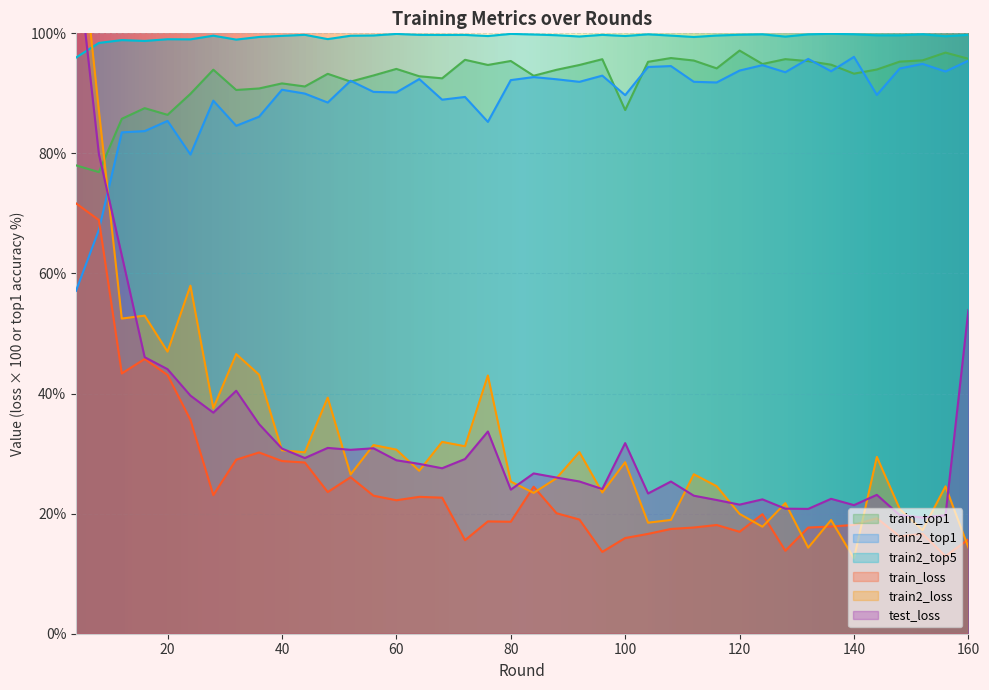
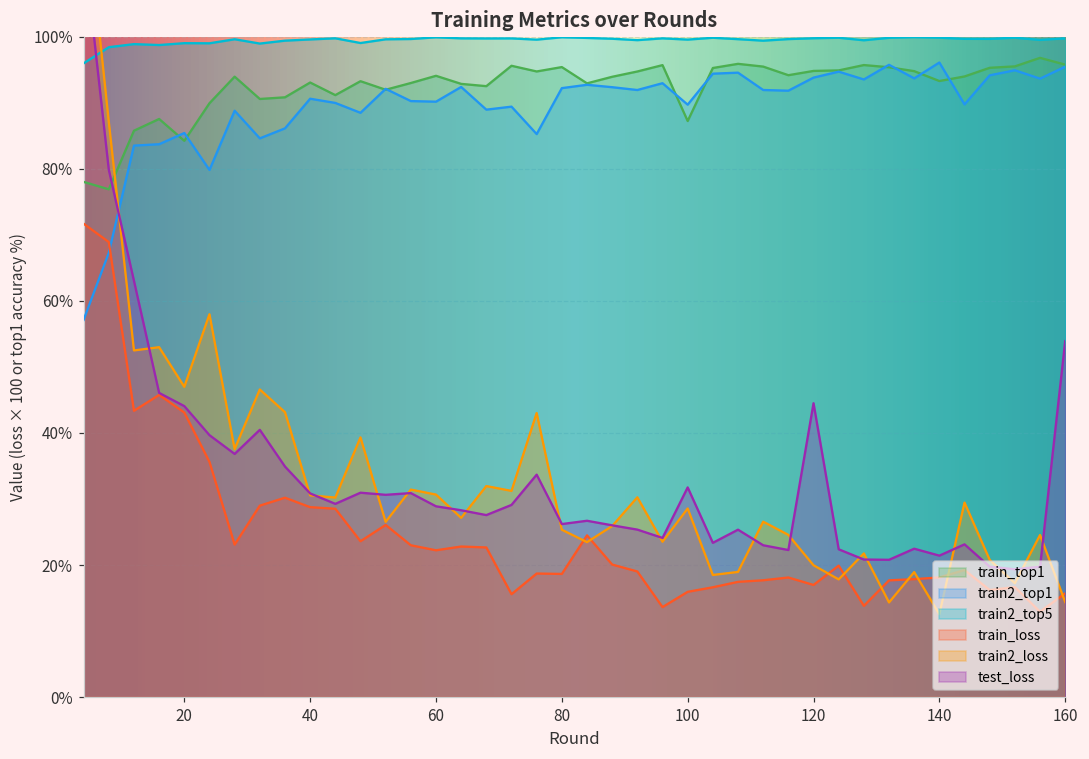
  {
    "train_top1": {
-     "20": "86%",
-     "40": "92%",
+     "20": "84%",
+     "40": "93%",
      "60": "94%",
      "80": "95%",
      "100": "87%",
-     "120": "97%",
+     "120": "95%",
      "140": "93%"
    },
    "test_loss": {
      "20": "44%",
      "60": "29%",
-     "80": "24%",
+     "80": "26%",
      "100": "32%",
-     "120": "22%",
+     "120": "45%",
      "140": "21%",
      "160": "54%"
    }
  }
